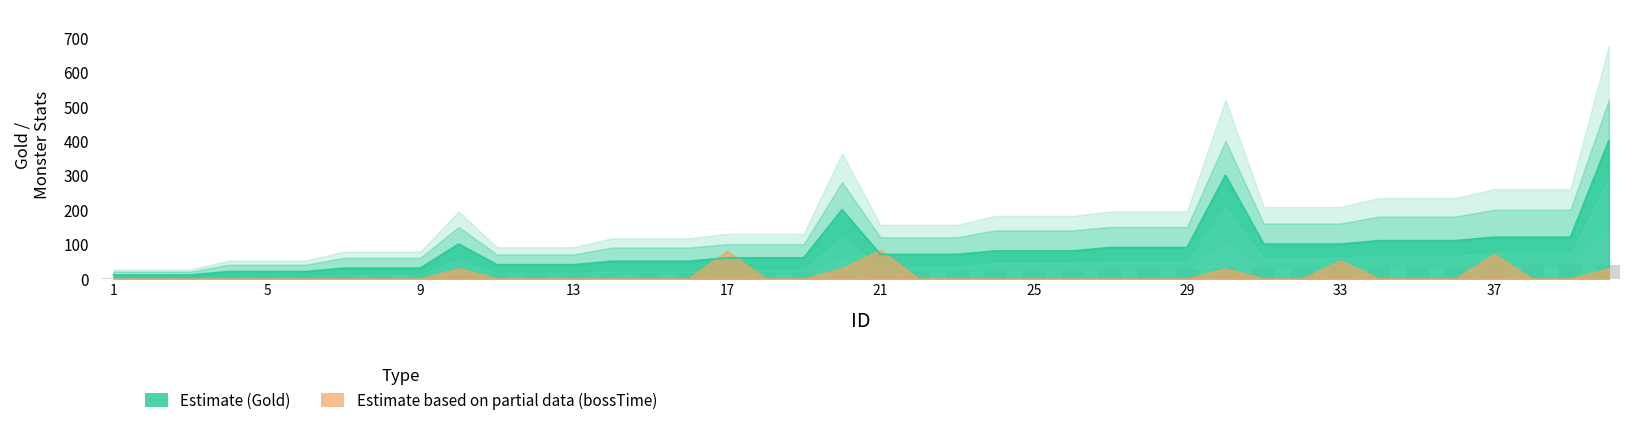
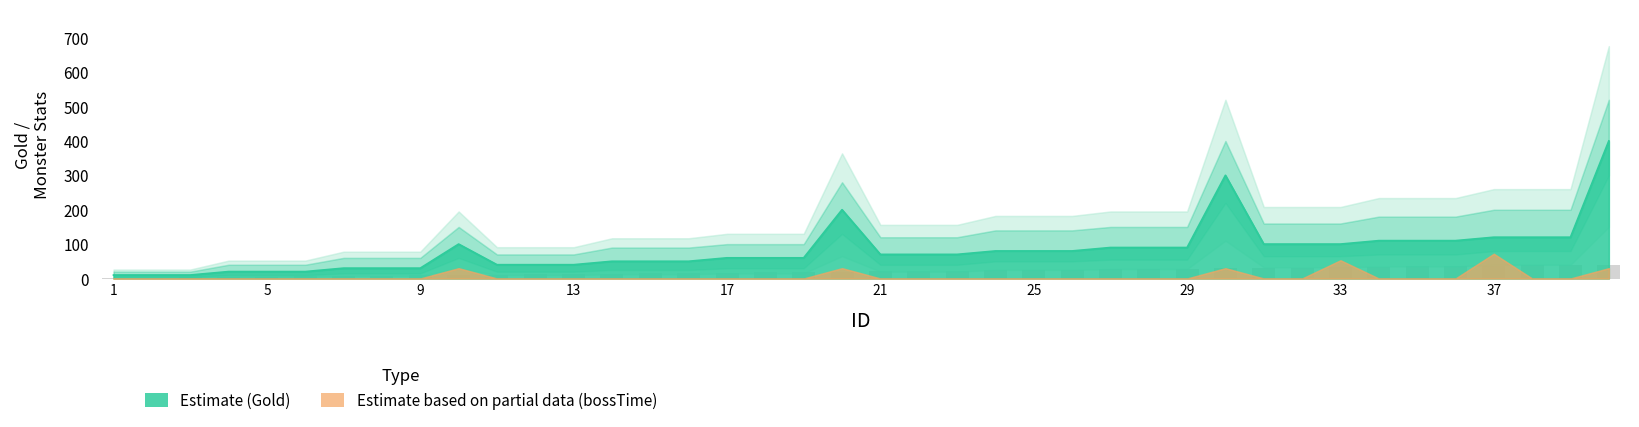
  {
    "Estimate based on partial data (bossTime)": {
      "1": 0,
      "5": 0,
      "9": 0,
      "13": 0,
-     "17": 80,
-     "21": 80,
+     "17": 0,
+     "21": 0,
      "25": 0,
      "29": 0,
      "33": 50,
      "37": 70
    }
  }
